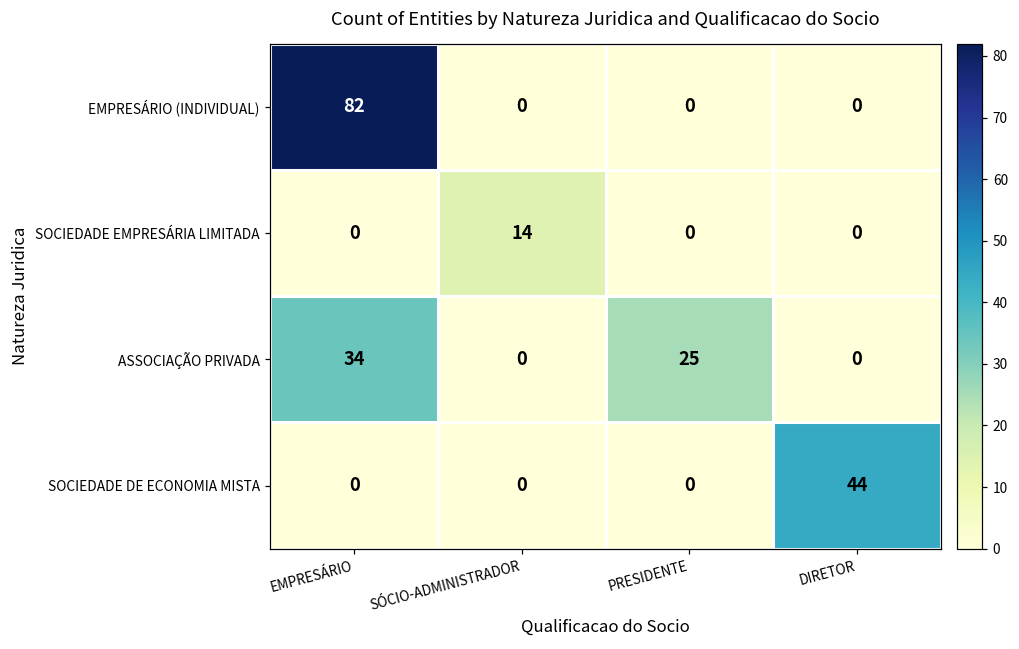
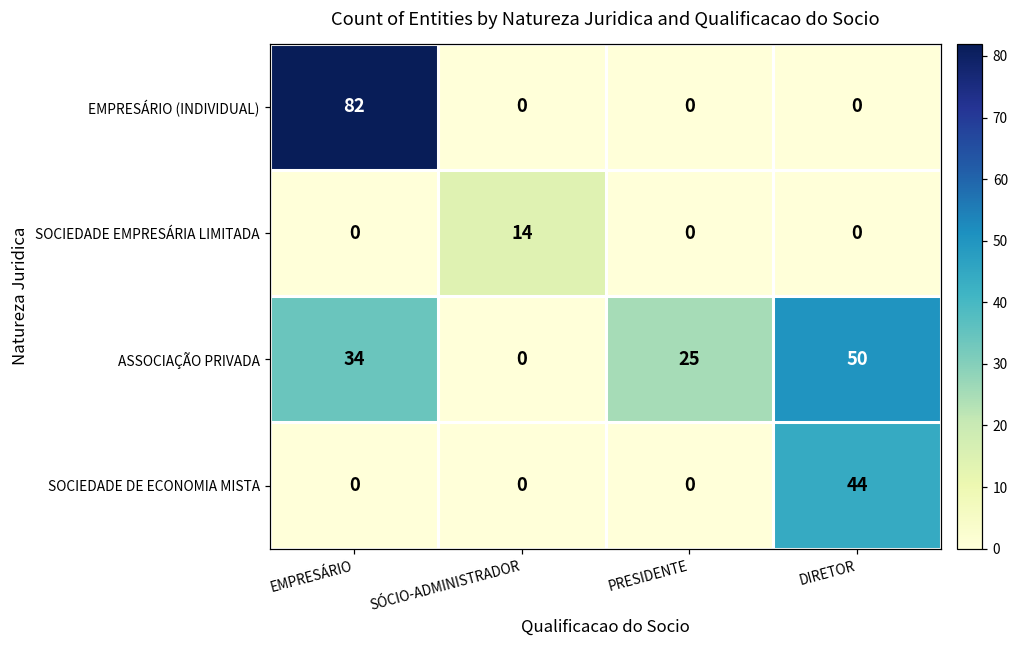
  {
    "EMPRESÁRIO (INDIVIDUAL)": {
      "EMPRESÁRIO": 82,
      "SÓCIO-ADMINISTRADOR": 0,
      "PRESIDENTE": 0,
      "DIRETOR": 0
    },
    "SOCIEDADE EMPRESÁRIA LIMITADA": {
      "EMPRESÁRIO": 0,
      "SÓCIO-ADMINISTRADOR": 14,
      "PRESIDENTE": 0,
      "DIRETOR": 0
    },
    "ASSOCIAÇÃO PRIVADA": {
      "EMPRESÁRIO": 34,
      "SÓCIO-ADMINISTRADOR": 0,
      "PRESIDENTE": 25,
-     "DIRETOR": 0
+     "DIRETOR": 50
    },
    "SOCIEDADE DE ECONOMIA MISTA": {
      "EMPRESÁRIO": 0,
      "SÓCIO-ADMINISTRADOR": 0,
      "PRESIDENTE": 0,
      "DIRETOR": 44
    }
  }
